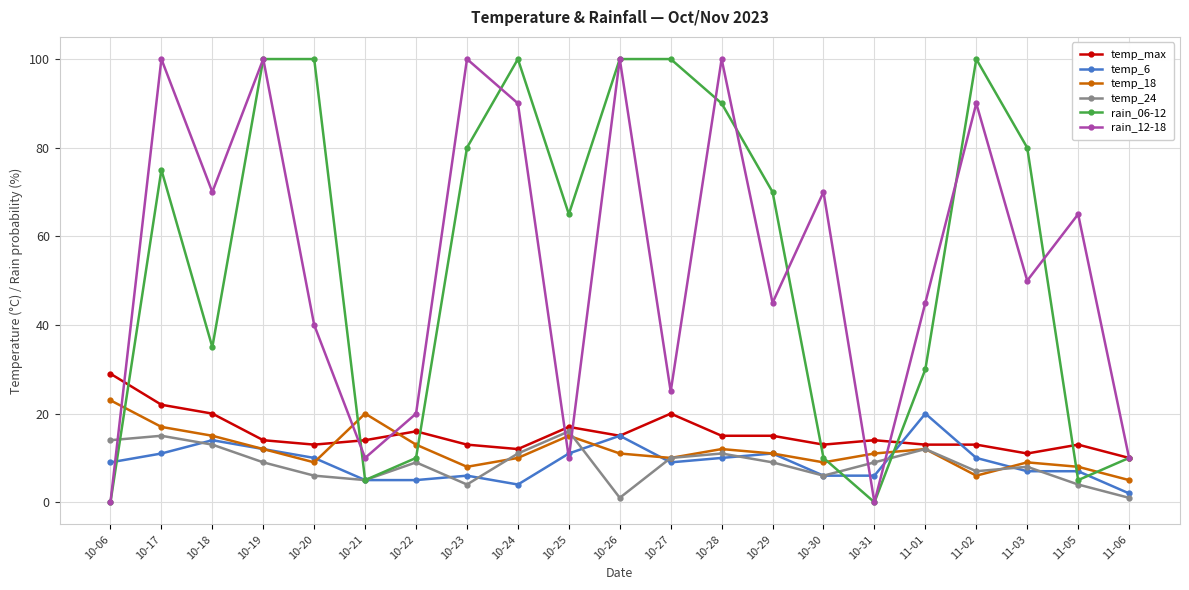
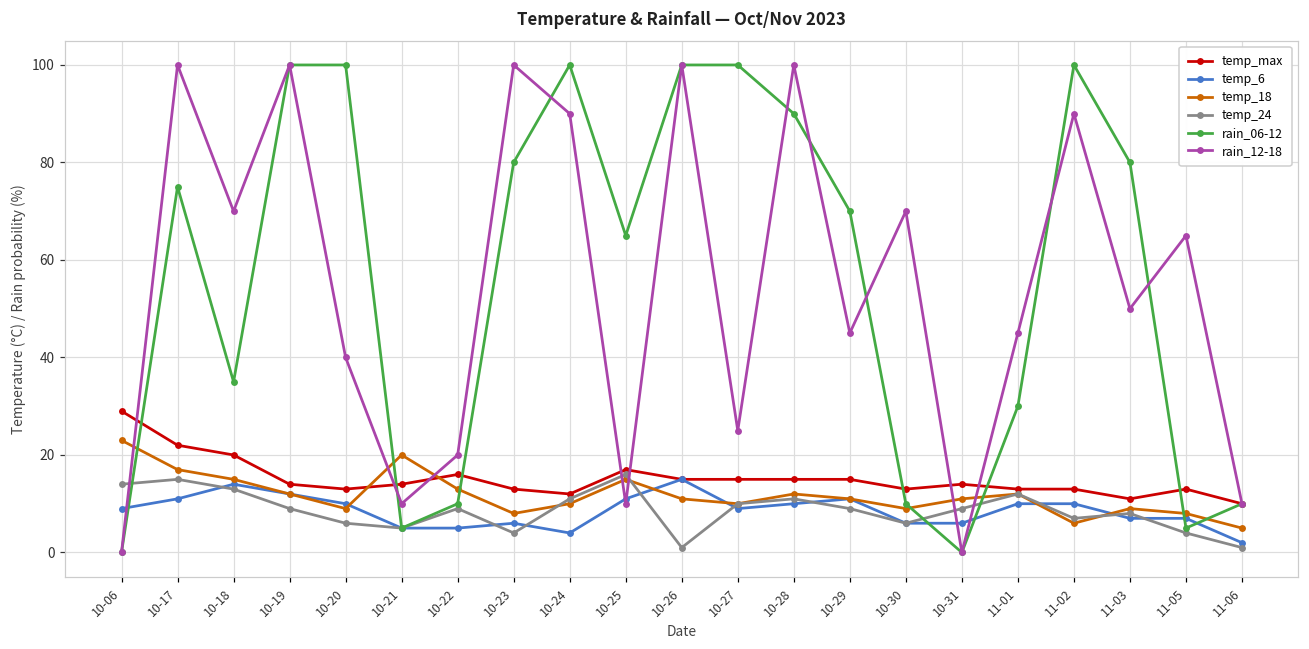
  {
    "temp_max": {
      "10-06": 29,
      "10-17": 22,
      "10-18": 20,
      "10-19": 14,
      "10-20": 13,
      "10-21": 14,
      "10-22": 16,
      "10-23": 13,
      "10-24": 12,
      "10-25": 17,
-     "10-27": 20,
+     "10-27": 15,
      "10-28": 15,
      "10-29": 15,
      "10-30": 13,
      "10-31": 14,
      "11-01": 13,
      "11-02": 13,
      "11-03": 11,
      "11-05": 13
    },
    "temp_6": {
      "10-06": 9,
      "10-17": 11,
      "10-18": 14,
      "10-20": 10,
      "10-22": 5,
      "10-23": 6,
      "10-24": 4,
      "10-25": 11,
      "10-27": 9,
      "10-28": 10,
      "10-31": 6,
-     "11-01": 20,
+     "11-01": 10,
      "11-02": 10,
      "11-03": 7,
      "11-05": 7,
      "11-06": 2
    },
    "temp_18": {
      "10-06": 23,
      "10-17": 17,
      "10-18": 15,
      "10-20": 9,
      "10-21": 20,
      "10-22": 13,
      "10-23": 8,
      "10-24": 10,
      "10-25": 15,
      "10-26": 11,
      "10-28": 12,
      "10-30": 9,
      "10-31": 11,
      "11-02": 6,
      "11-03": 9,
      "11-05": 8,
      "11-06": 5
    },
    "temp_24": {
      "10-06": 14,
      "10-17": 15,
      "10-18": 13,
      "10-19": 9,
      "10-20": 6,
      "10-22": 9,
      "10-23": 4,
      "10-24": 11,
      "10-25": 16,
      "10-26": 1,
      "10-28": 11,
      "10-29": 9,
      "10-31": 9,
      "11-02": 7,
      "11-03": 8,
      "11-05": 4,
      "11-06": 1
    },
    "rain_06-12": {
      "10-17": 75,
      "10-18": 35,
      "10-20": 100,
      "10-22": 10,
      "10-23": 80,
      "10-24": 100,
      "10-25": 65,
      "10-27": 100,
      "10-28": 90,
      "10-29": 70,
      "10-30": 10,
      "11-01": 30,
      "11-02": 100,
      "11-03": 80,
      "11-05": 5
    },
    "rain_12-18": {
      "10-17": 100,
      "10-18": 70,
      "10-20": 40,
      "10-21": 10,
      "10-22": 20,
      "10-23": 100,
      "10-24": 90,
      "10-25": 10,
      "10-27": 25,
      "10-28": 100,
      "10-29": 45,
      "10-30": 70,
      "11-01": 45,
      "11-02": 90,
      "11-03": 50,
      "11-05": 65
    }
  }
